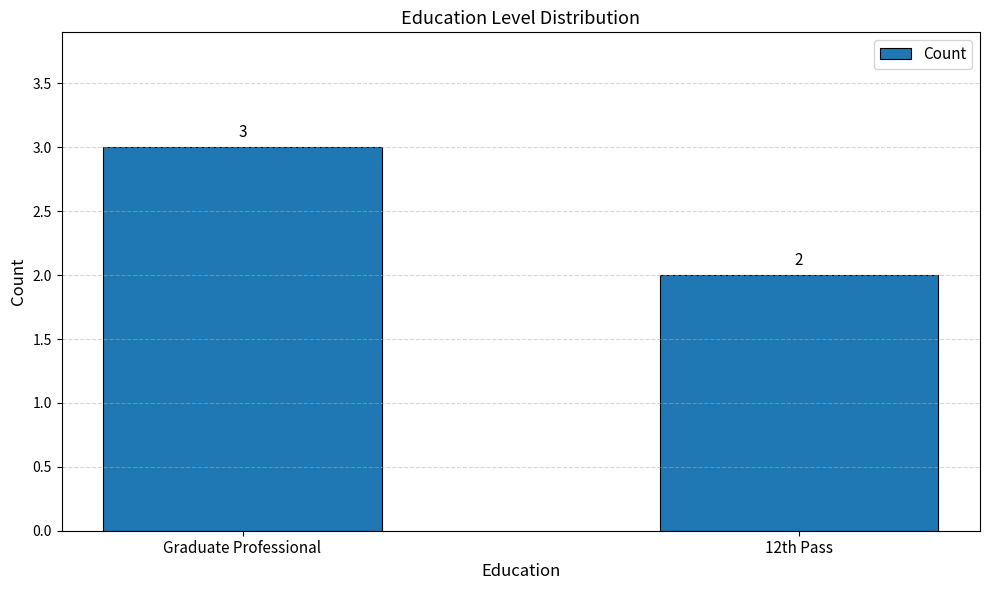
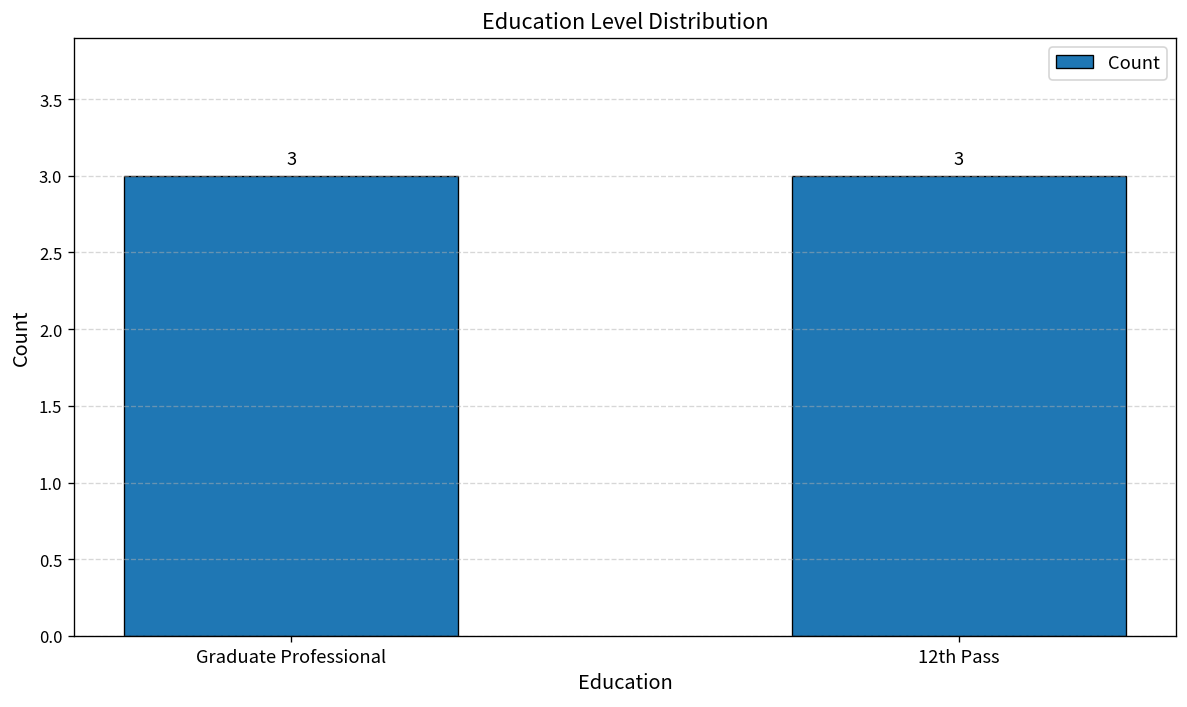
  {
    "Graduate Professional": 3,
-   "12th Pass": 2
+   "12th Pass": 3
  }
